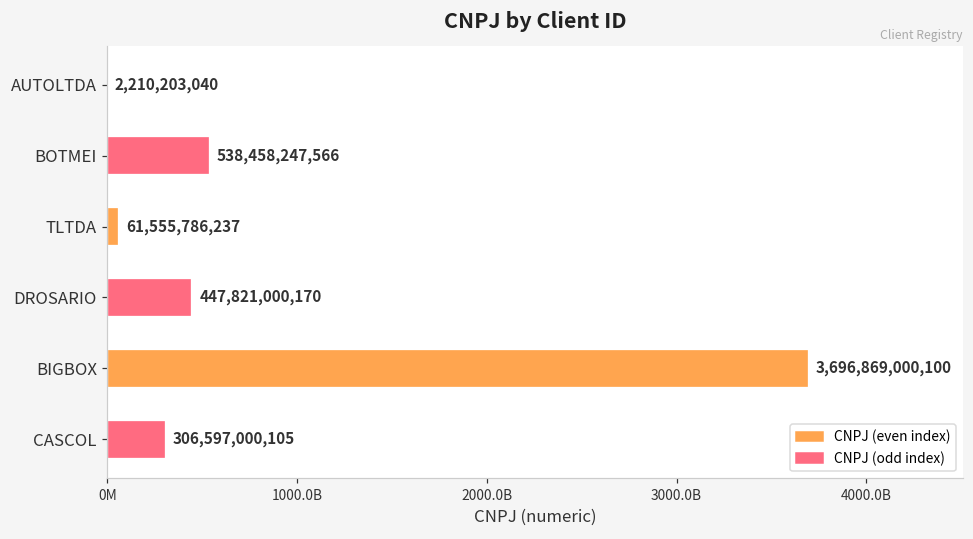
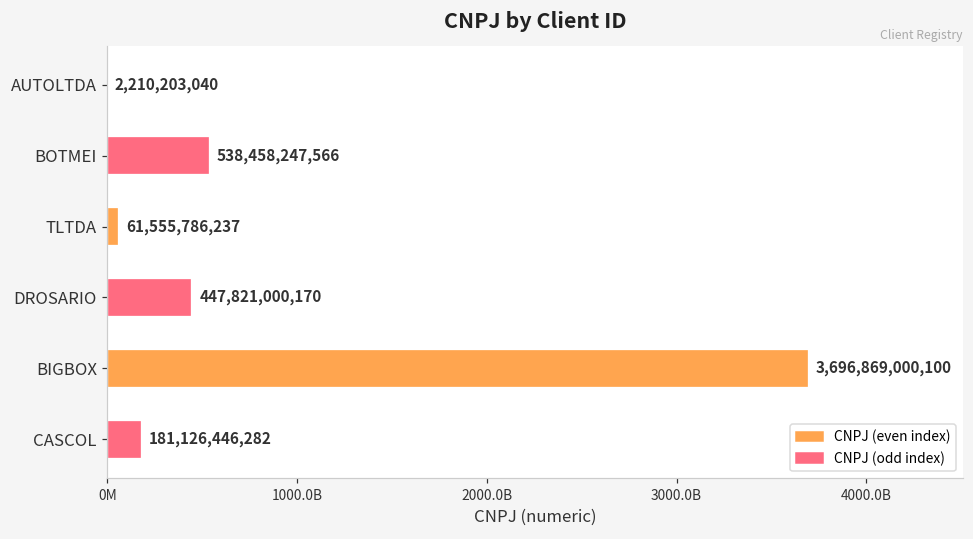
  {
    "AUTOLTDA": "2,210,203,040",
    "BOTMEI": "538,458,247,566",
    "TLTDA": "61,555,786,237",
    "DROSARIO": "447,821,000,170",
    "BIGBOX": "3,696,869,000,100",
-   "CASCOL": "306,597,000,105"
+   "CASCOL": "181,126,446,282"
  }
